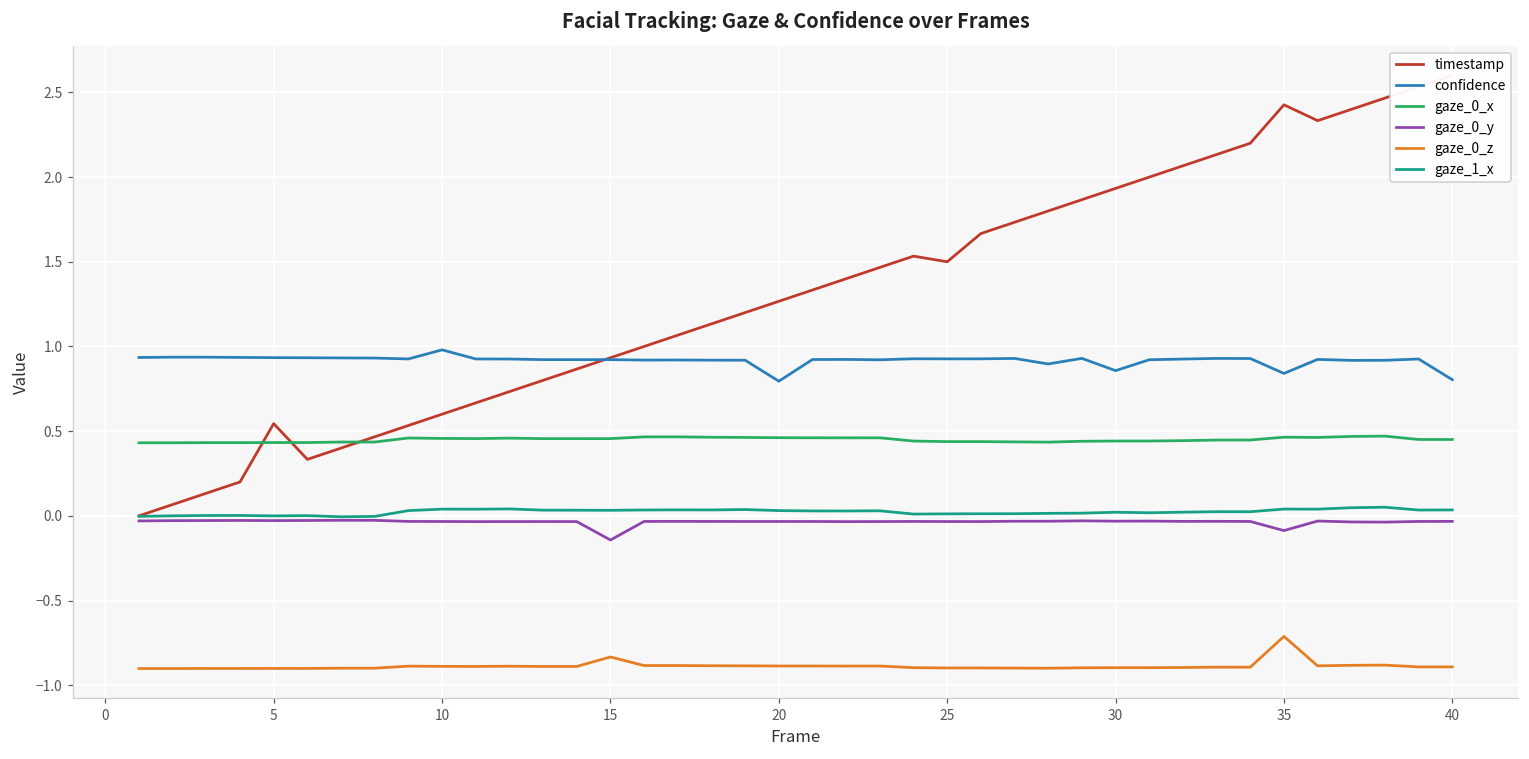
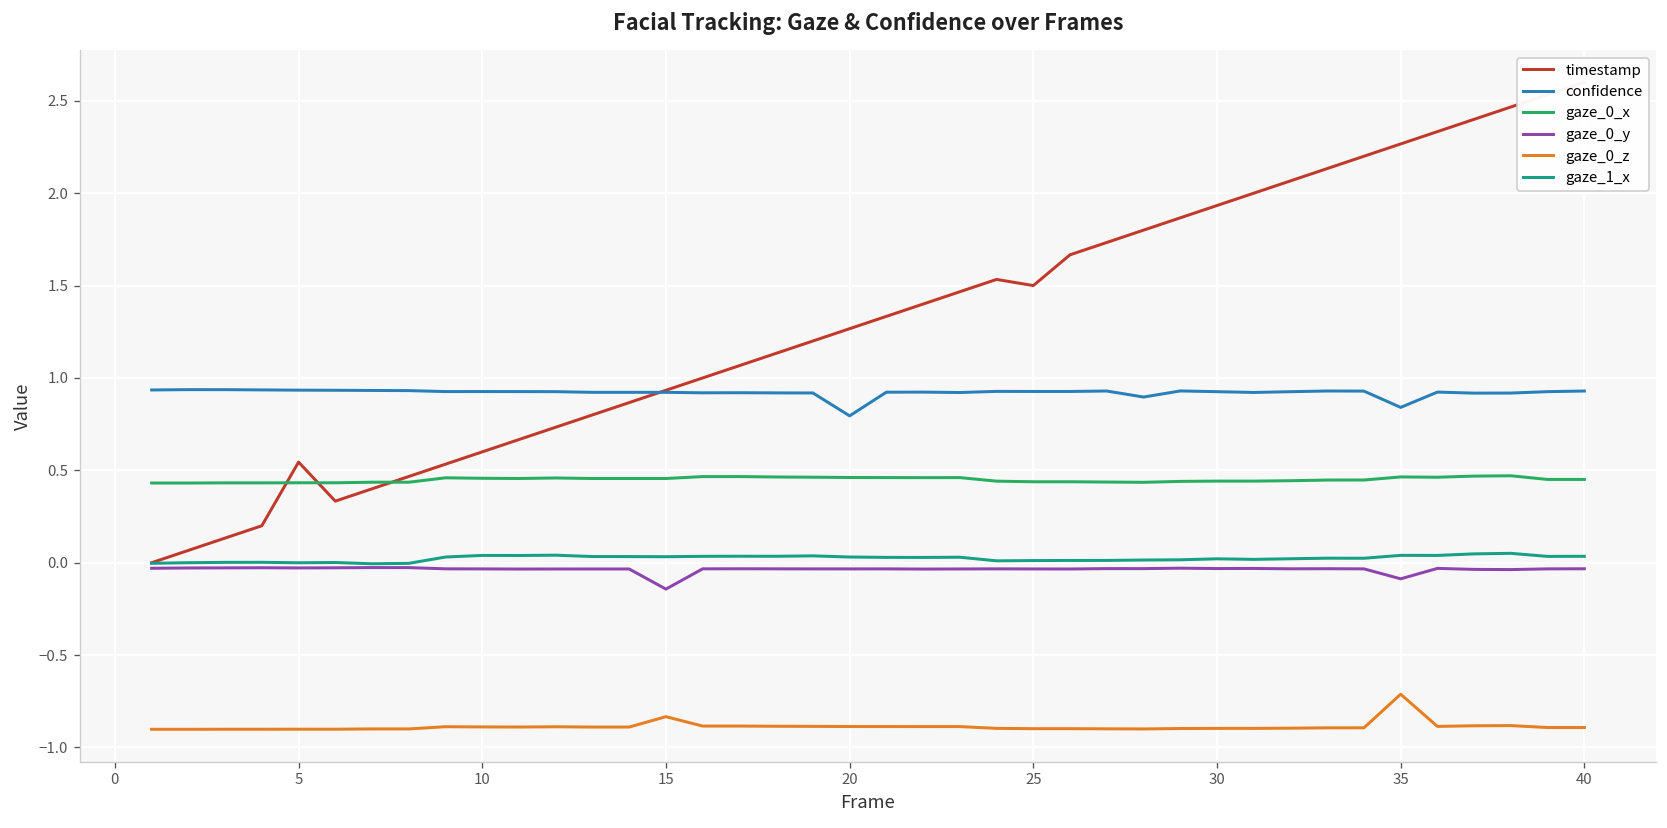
  {
    "timestamp": {
      "5": 0.54,
      "10": 0.60,
      "20": 1.27,
      "25": 1.50,
      "30": 1.93,
-     "35": 2.43
+     "35": 2.27
    },
    "confidence": {
      "5": 0.93,
-     "10": 0.98,
+     "10": 0.93,
      "20": 0.79,
      "25": 0.93,
-     "30": 0.86,
+     "30": 0.93,
      "35": 0.84,
-     "40": 0.80
+     "40": 0.93
    },
    "gaze_0_y": {
      "5": -0.03,
      "10": -0.03,
      "15": -0.14,
      "20": -0.03,
      "25": -0.03,
      "30": -0.03,
      "35": -0.09,
      "40": -0.03
    },
    "gaze_0_z": {
      "5": -0.90,
      "10": -0.89,
      "15": -0.83,
      "20": -0.89,
      "25": -0.90,
      "30": -0.90,
      "35": -0.71,
      "40": -0.89
    }
  }
